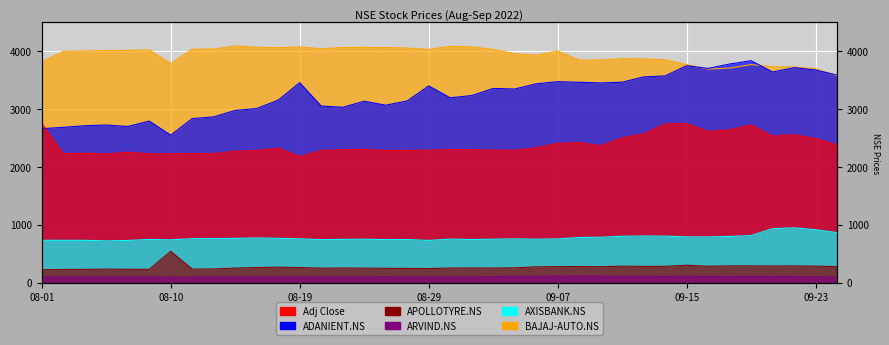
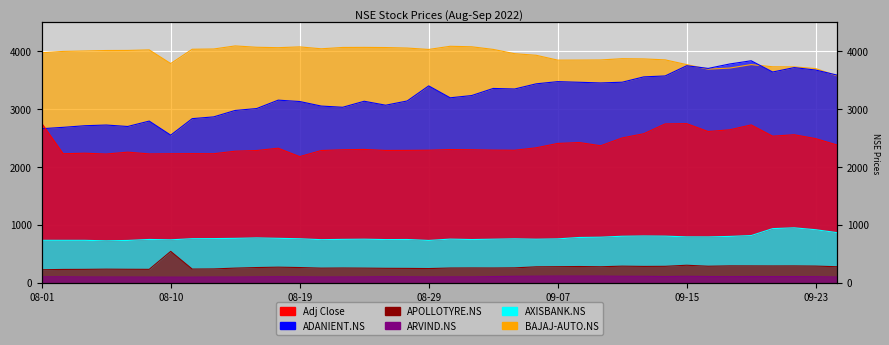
  {
    "BAJAJ-AUTO.NS": {
-     "08-01": 3800,
+     "08-01": 4000,
      "08-10": 3800,
      "08-19": 4100,
      "08-29": 4000,
-     "09-07": 4000
+     "09-07": 3800
    },
    "ADANIENT.NS": {
      "08-01": 2700,
      "08-10": 2500,
-     "08-19": 3500,
+     "08-19": 3100,
      "08-29": 3400,
      "09-07": 3500
    },
    "Adj Close": {
      "08-01": 2800,
      "08-10": 2200,
      "08-19": 2200,
      "08-29": 2300,
      "09-07": 2400,
      "09-15": 2700,
      "09-23": 2500
    },
    "AXISBANK.NS": {
      "08-01": 700,
      "08-10": 700,
      "08-19": 800,
      "08-29": 700,
      "09-07": 800,
      "09-15": 800,
      "09-23": 900
    },
    "APOLLOTYRE.NS": {
      "08-01": 200,
      "08-10": 500,
      "08-19": 300,
      "08-29": 200,
      "09-07": 300,
      "09-15": 300,
      "09-23": 300
    },
    "ARVIND.NS": {
      "08-01": 100,
      "08-10": 100,
      "08-19": 100,
      "08-29": 100,
      "09-07": 100,
      "09-15": 100,
      "09-23": 100
    }
  }
